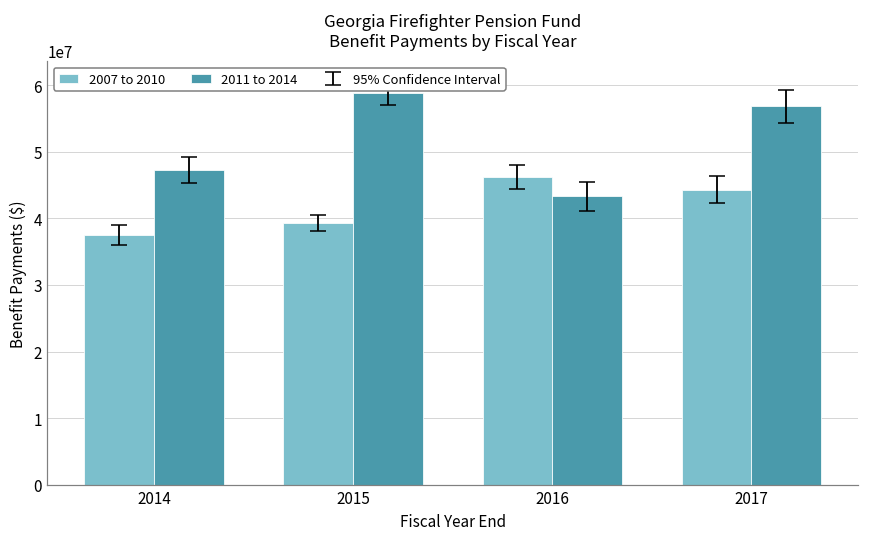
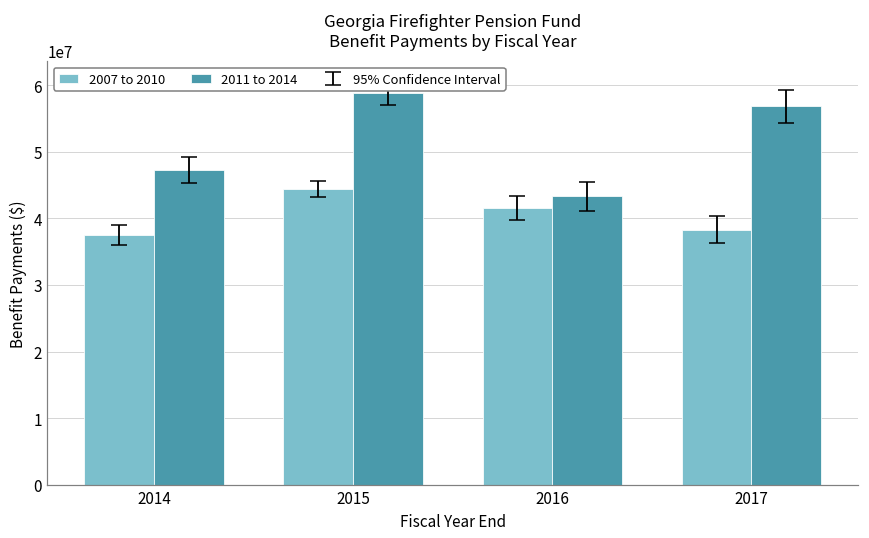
  {
    "2007 to 2010": {
      "2014": 38000000,
-     "2015": 39000000,
-     "2016": 46000000,
-     "2017": 44000000
+     "2015": 44000000,
+     "2016": 42000000,
+     "2017": 38000000
    },
    "2011 to 2014": {
      "2014": 47000000,
      "2015": 59000000,
      "2016": 43000000,
      "2017": 57000000
    }
  }
